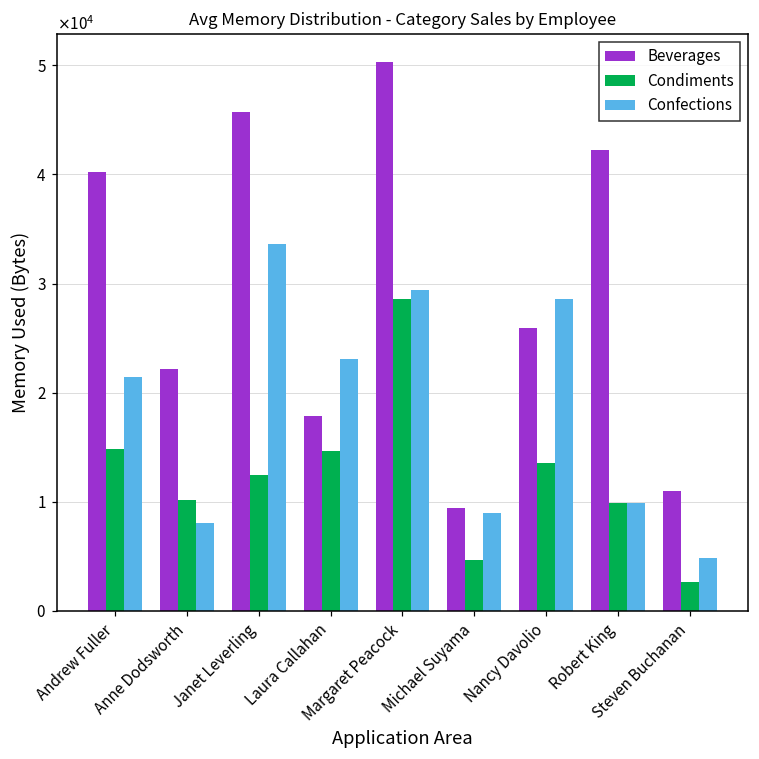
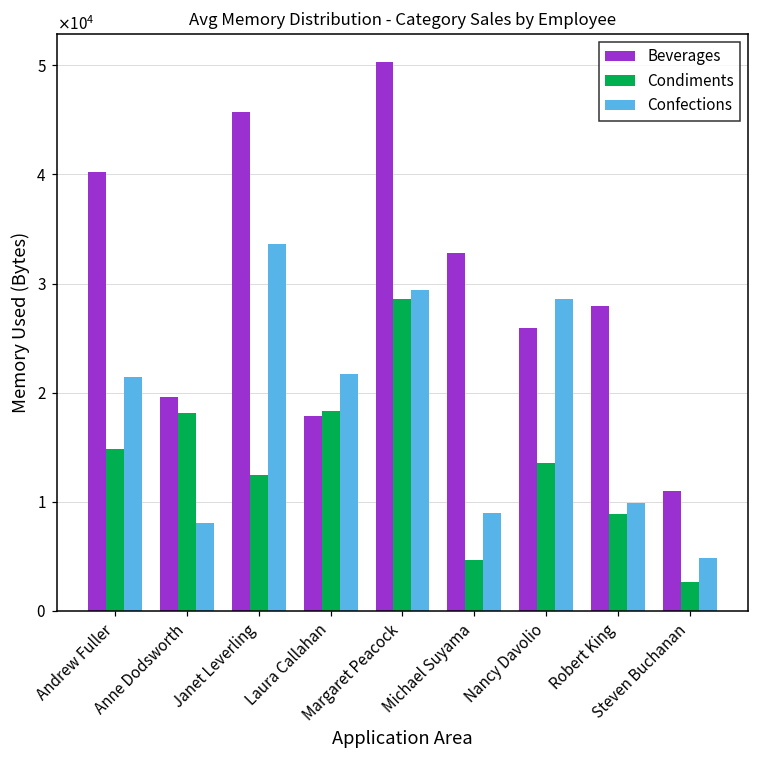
  {
    "Beverages": {
      "Andrew Fuller": 40000,
-     "Anne Dodsworth": 22000,
+     "Anne Dodsworth": 20000,
      "Janet Leverling": 46000,
      "Laura Callahan": 18000,
      "Margaret Peacock": 50000,
-     "Michael Suyama": 9000,
+     "Michael Suyama": 33000,
      "Nancy Davolio": 26000,
-     "Robert King": 42000,
+     "Robert King": 28000,
      "Steven Buchanan": 11000
    },
    "Condiments": {
      "Andrew Fuller": 15000,
-     "Anne Dodsworth": 10000,
+     "Anne Dodsworth": 18000,
      "Janet Leverling": 12000,
-     "Laura Callahan": 15000,
+     "Laura Callahan": 18000,
      "Margaret Peacock": 29000,
      "Michael Suyama": 5000,
      "Nancy Davolio": 14000,
-     "Robert King": 10000,
+     "Robert King": 9000,
      "Steven Buchanan": 3000
    },
    "Confections": {
      "Andrew Fuller": 21000,
      "Anne Dodsworth": 8000,
      "Janet Leverling": 34000,
-     "Laura Callahan": 23000,
+     "Laura Callahan": 22000,
      "Margaret Peacock": 29000,
      "Michael Suyama": 9000,
      "Nancy Davolio": 29000,
      "Robert King": 10000,
      "Steven Buchanan": 5000
    }
  }
